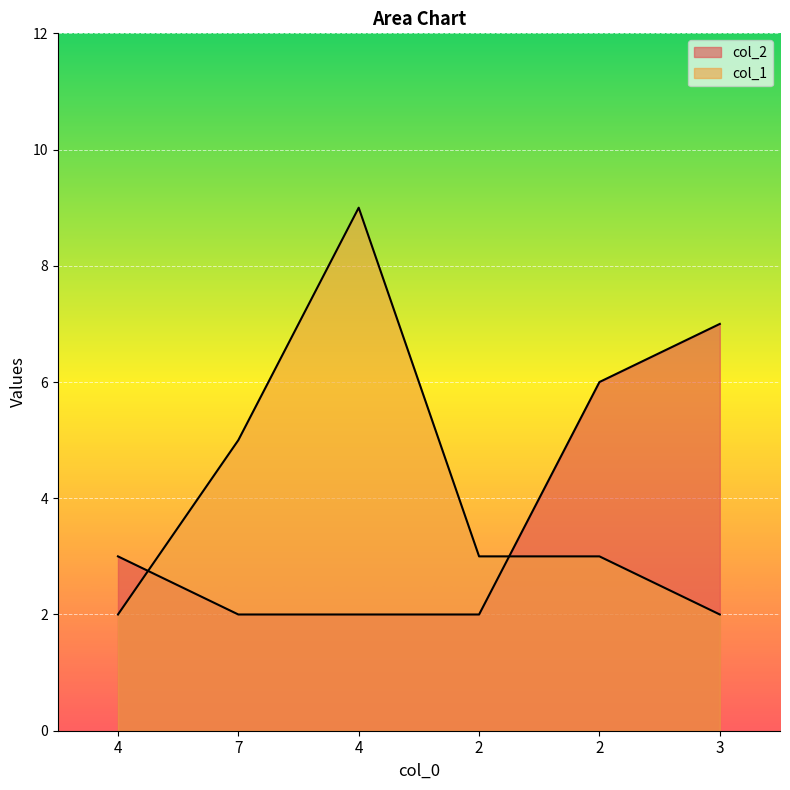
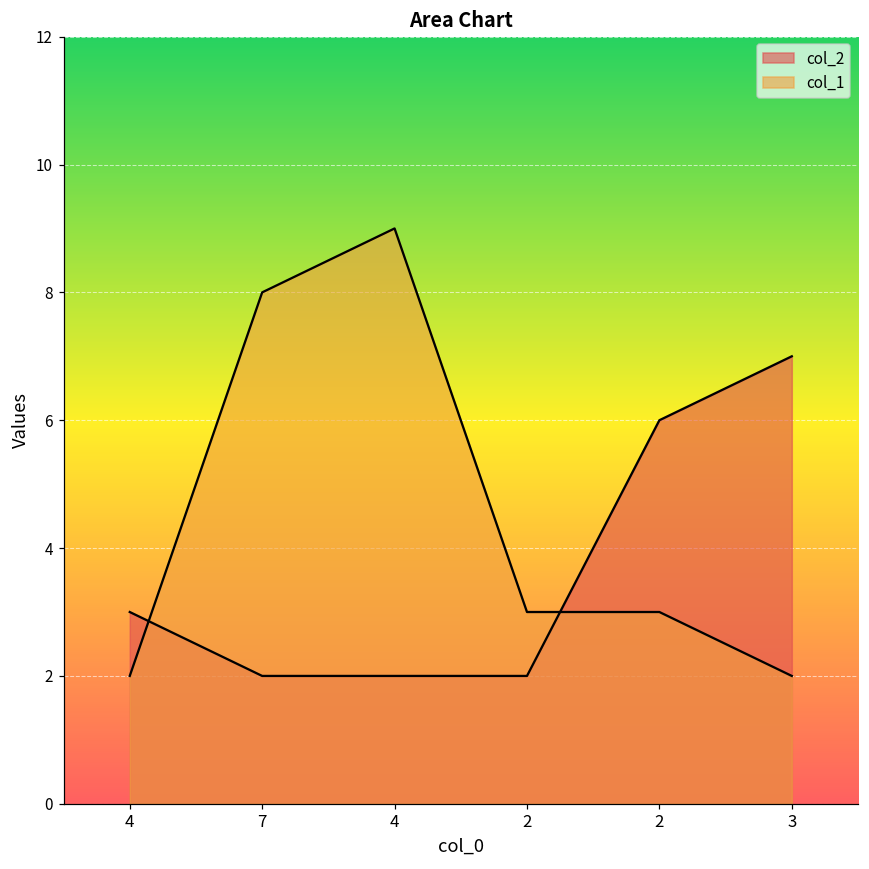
  {
    "col_2": {
      "7": 2,
      "3": 7
    },
    "col_1": {
-     "7": 5,
+     "7": 8,
      "3": 2
    }
  }
